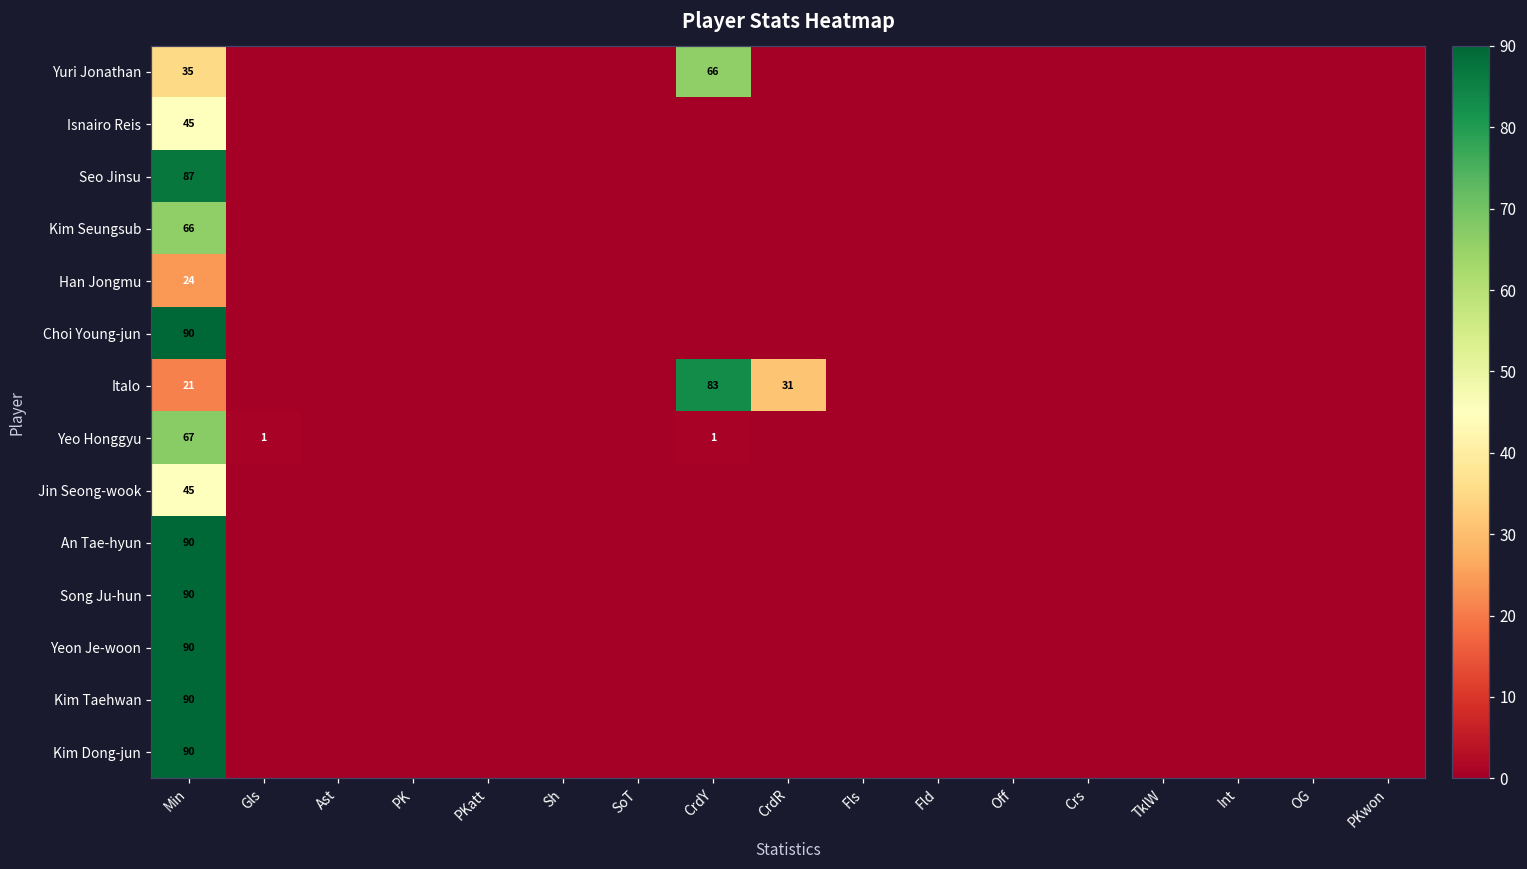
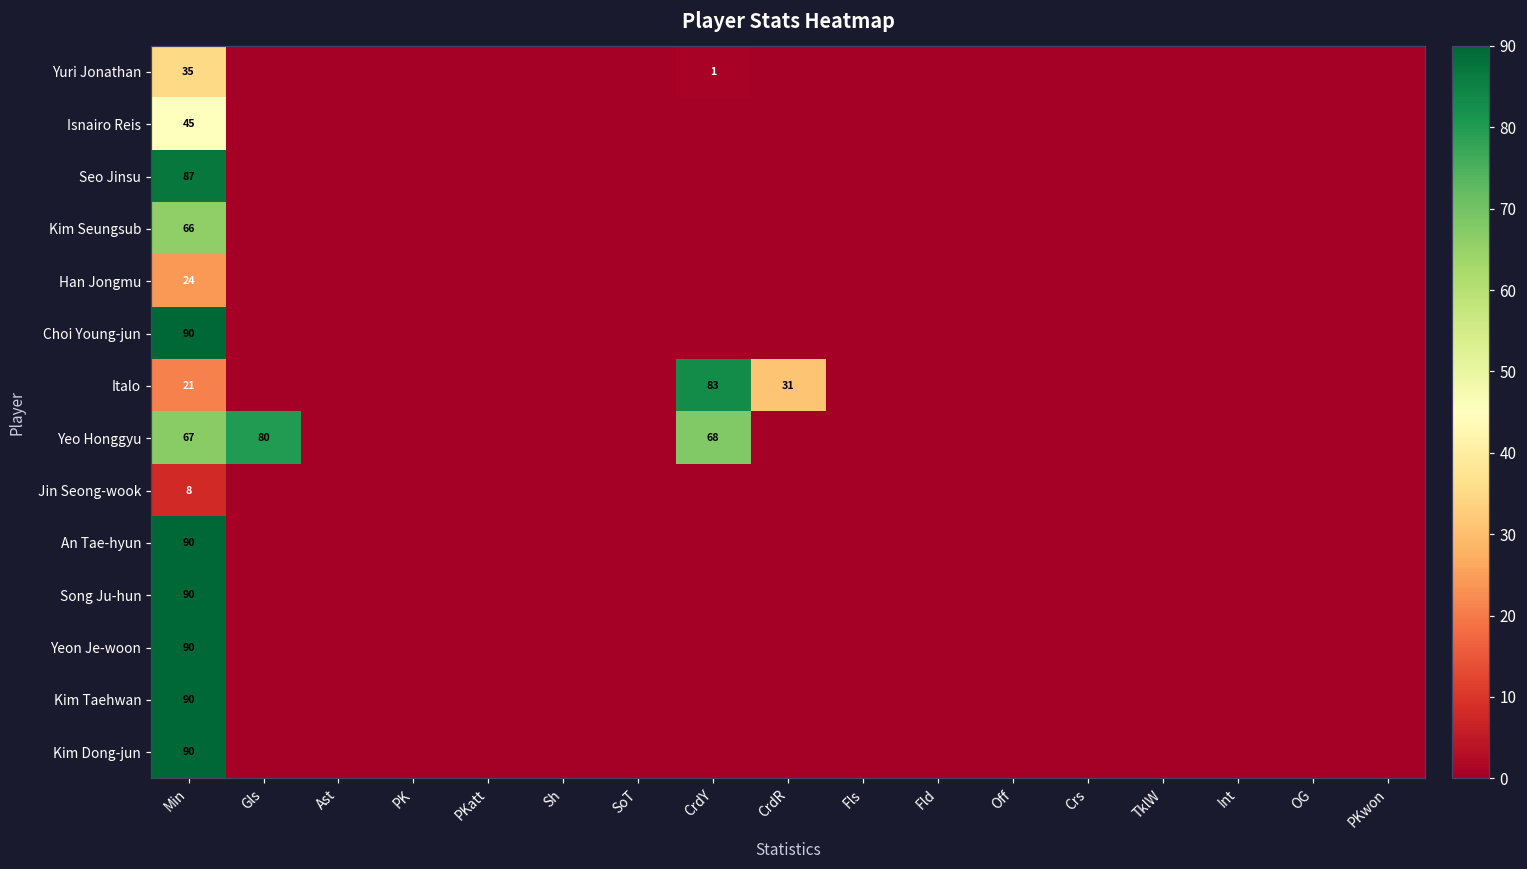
  {
    "Yuri Jonathan": {
      "Min": 35,
-     "CrdY": 66
+     "CrdY": 1
    },
    "Isnairo Reis": {
      "Min": 45
    },
    "Seo Jinsu": {
      "Min": 87
    },
    "Kim Seungsub": {
      "Min": 66
    },
    "Han Jongmu": {
      "Min": 24
    },
    "Choi Young-jun": {
      "Min": 90
    },
    "Italo": {
      "Min": 21,
      "CrdY": 83,
      "CrdR": 31
    },
    "Yeo Honggyu": {
      "Min": 67,
-     "Gls": 1,
-     "CrdY": 1
+     "Gls": 80,
+     "CrdY": 68
    },
    "Jin Seong-wook": {
-     "Min": 45
+     "Min": 8
    },
    "An Tae-hyun": {
      "Min": 90
    },
    "Song Ju-hun": {
      "Min": 90
    },
    "Yeon Je-woon": {
      "Min": 90
    },
    "Kim Taehwan": {
      "Min": 90
    },
    "Kim Dong-jun": {
      "Min": 90
    }
  }
